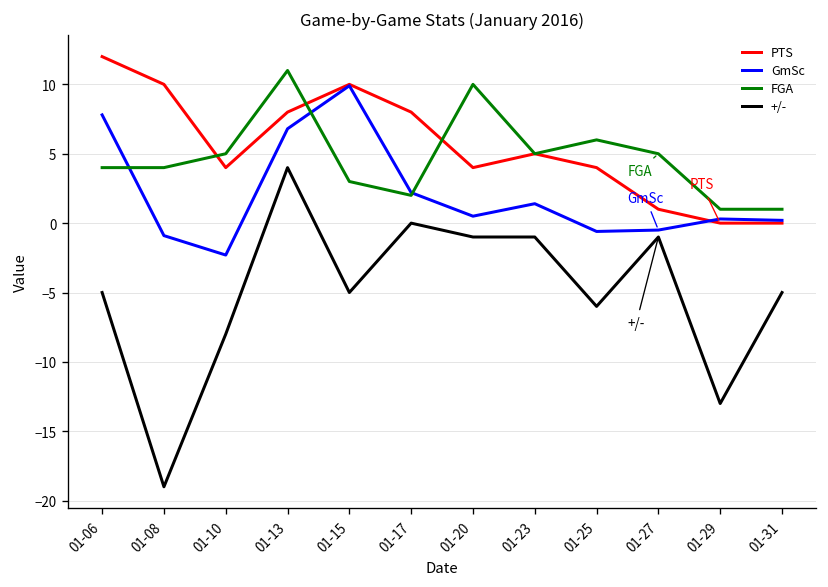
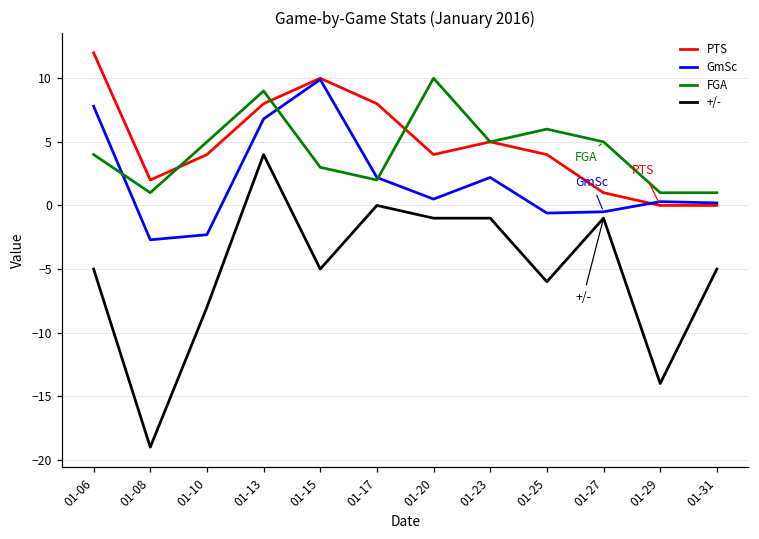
  {
    "PTS": {
      "01-06": 12,
-     "01-08": 10,
+     "01-08": 2,
      "01-10": 4,
      "01-13": 8,
      "01-17": 8,
      "01-20": 4,
      "01-25": 4,
      "01-27": 1,
      "01-29": 0
    },
    "GmSc": {
      "01-06": 7.8,
-     "01-08": -0.9,
+     "01-08": -2.7,
      "01-10": -2.3,
      "01-13": 6.8,
      "01-20": 0.5,
-     "01-23": 1.4,
+     "01-23": 2.2,
      "01-25": -0.6,
      "01-27": -0.5,
      "01-29": 0.3
    },
    "FGA": {
      "01-06": 4,
-     "01-08": 4,
+     "01-08": 1,
      "01-10": 5,
-     "01-13": 11,
+     "01-13": 9,
      "01-15": 3,
      "01-20": 10,
      "01-25": 6,
      "01-27": 5,
      "01-29": 1,
      "01-31": 1
    },
    "+/-": {
      "01-06": -5,
      "01-08": -19,
      "01-10": -8,
      "01-13": 4,
      "01-15": -5,
      "01-17": 0,
      "01-20": -1,
      "01-23": -1,
      "01-25": -6,
      "01-27": -1,
-     "01-29": -13,
+     "01-29": -14,
      "01-31": -5
    }
  }
